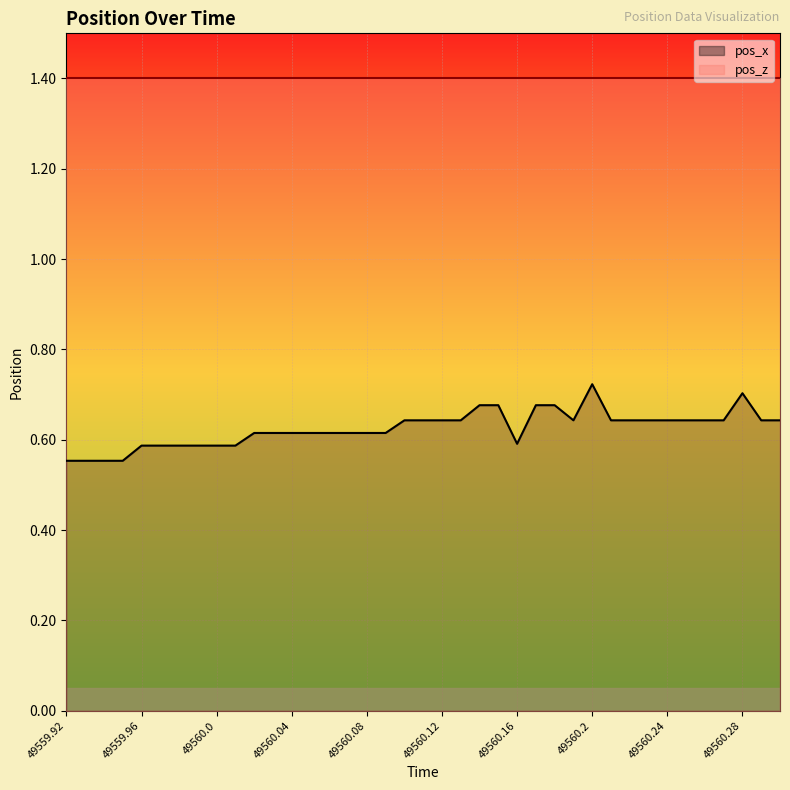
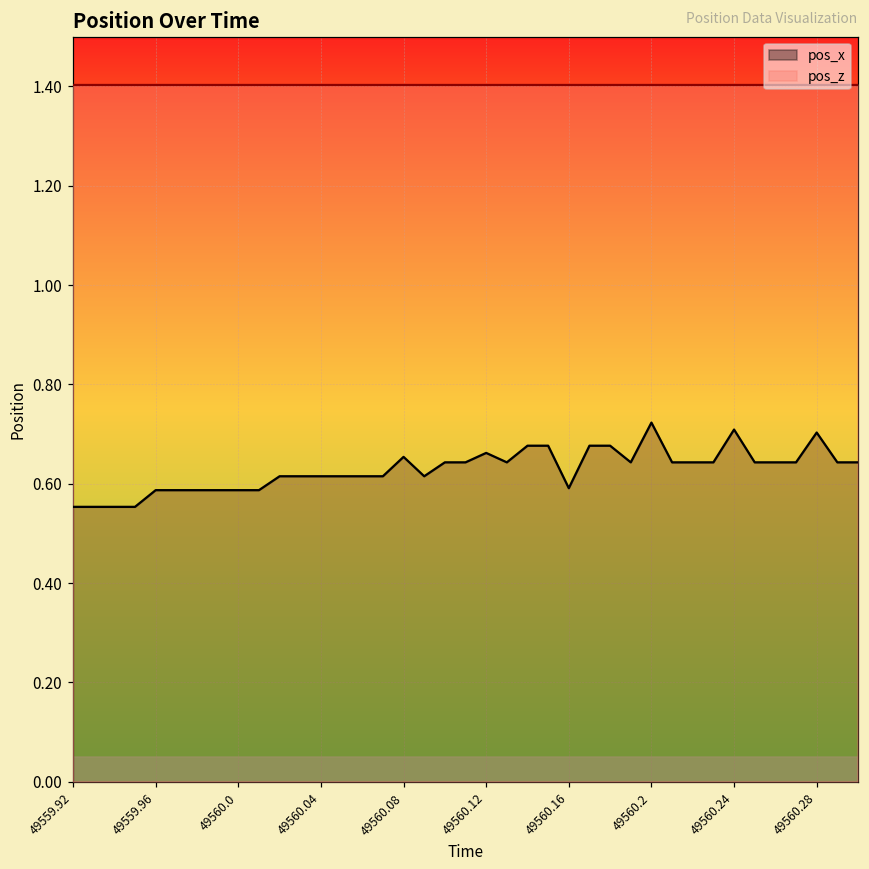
  {
    "pos_x": {
      "49559.92": 0.55,
      "49559.96": 0.59,
      "49560.0": 0.59,
      "49560.04": 0.62,
-     "49560.08": 0.62,
-     "49560.12": 0.64,
+     "49560.08": 0.65,
+     "49560.12": 0.66,
      "49560.16": 0.59,
      "49560.2": 0.72,
-     "49560.24": 0.64,
+     "49560.24": 0.71,
      "49560.28": 0.70
    },
    "pos_z": {
      "49559.92": 1.40,
      "49559.96": 1.40,
      "49560.0": 1.40,
      "49560.04": 1.40,
      "49560.08": 1.40,
      "49560.12": 1.40,
      "49560.16": 1.40,
      "49560.2": 1.40,
      "49560.24": 1.40
    }
  }
